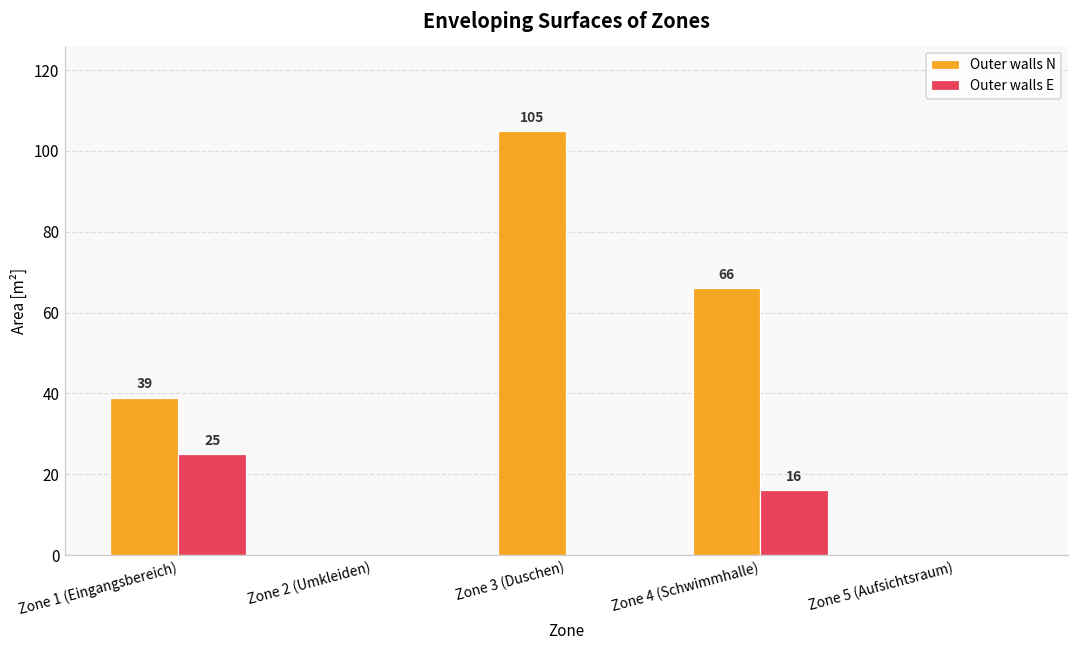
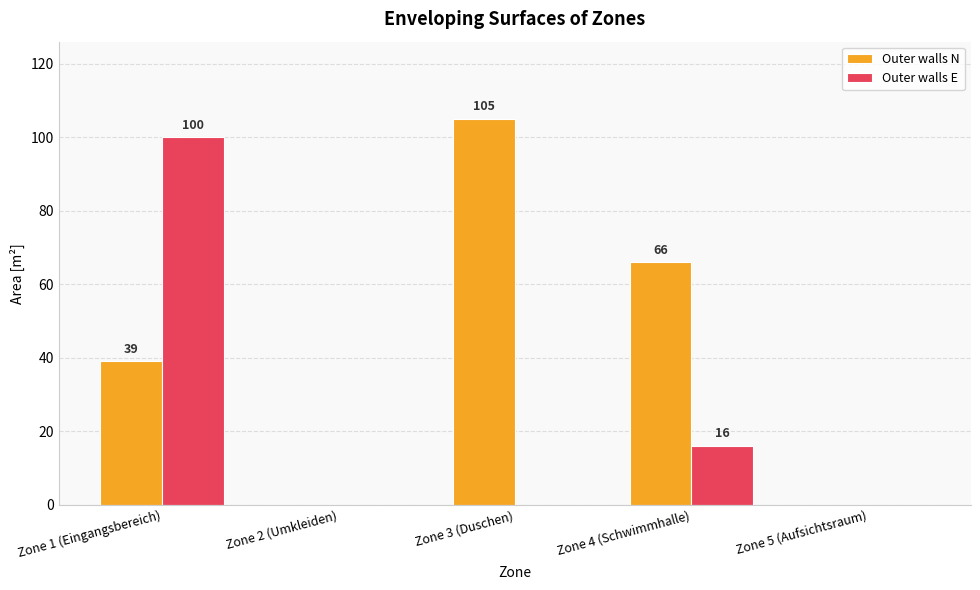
  {
    "Outer walls N": {
      "Zone 1 (Eingangsbereich)": 39,
      "Zone 3 (Duschen)": 105,
      "Zone 4 (Schwimmhalle)": 66
    },
    "Outer walls E": {
-     "Zone 1 (Eingangsbereich)": 25,
+     "Zone 1 (Eingangsbereich)": 100,
      "Zone 4 (Schwimmhalle)": 16
    }
  }
